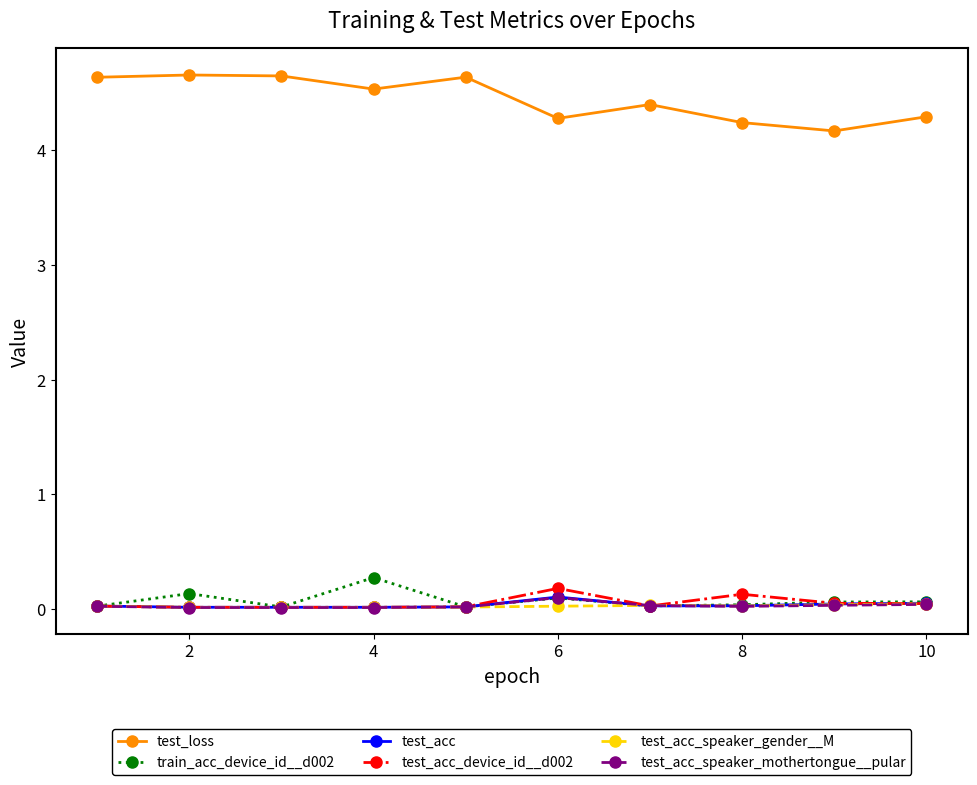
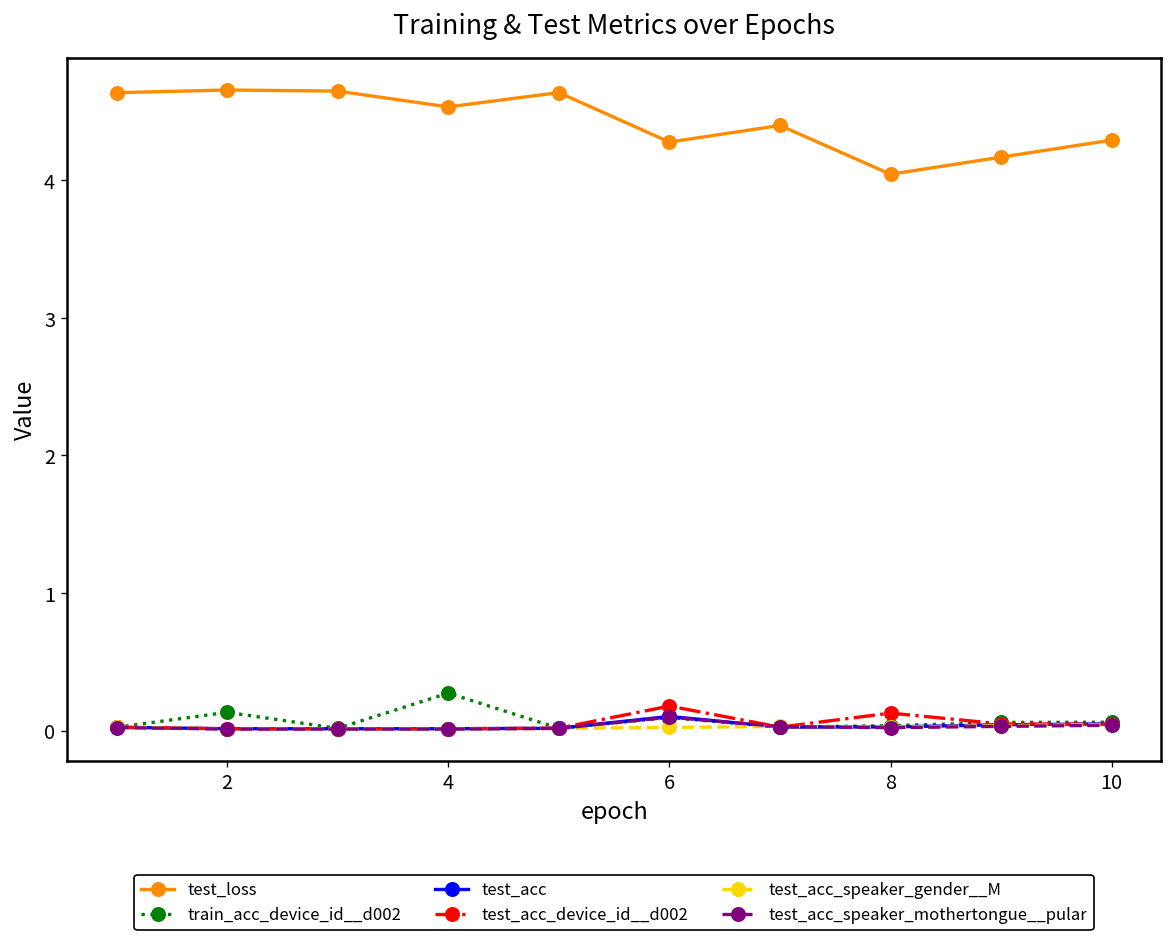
  {
    "test_loss": {
      "2": 4.66,
      "4": 4.54,
      "6": 4.28,
-     "8": 4.24,
+     "8": 4.05,
      "10": 4.29
    },
    "train_acc_device_id__d002": {
      "2": 0.13,
      "4": 0.27
    },
    "test_acc_device_id__d002": {
      "6": 0.18,
      "8": 0.13
    },
    "test_acc_speaker_gender__M": {
      "6": 0.02
    }
  }
